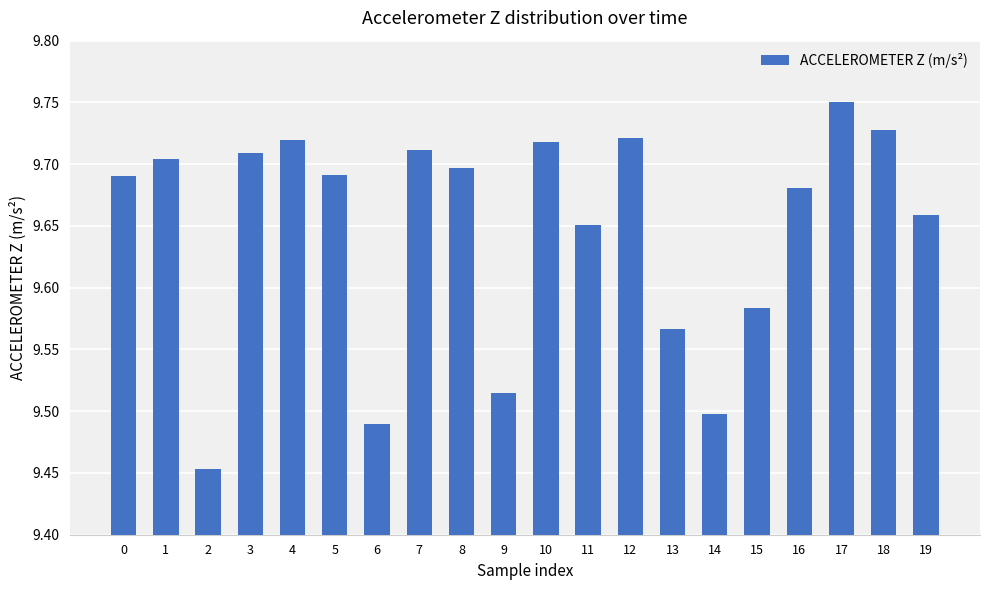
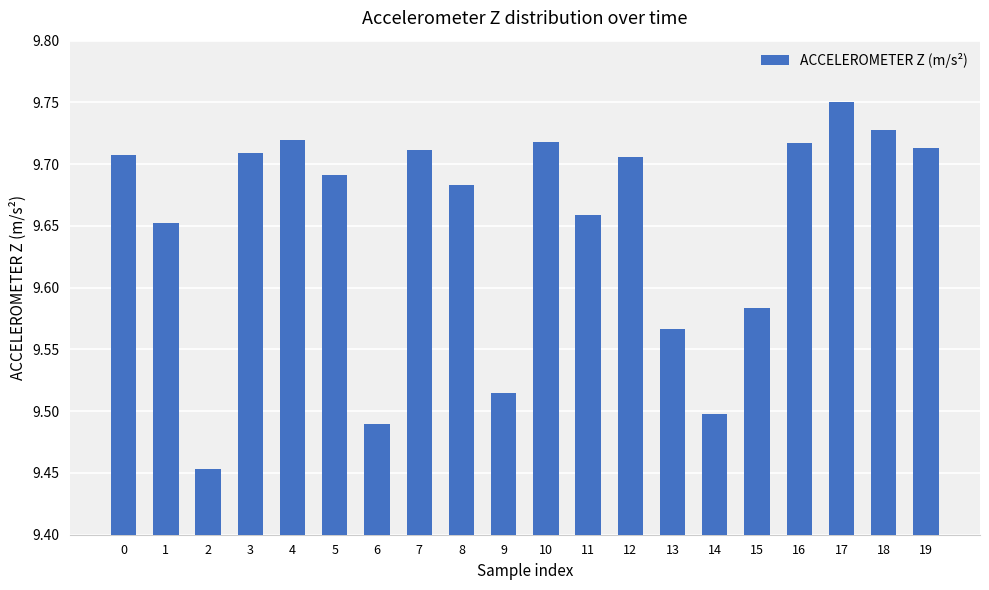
  {
-   "0": 9.690,
-   "1": 9.704,
+   "0": 9.708,
+   "1": 9.652,
    "2": 9.453,
    "3": 9.709,
    "4": 9.720,
    "5": 9.691,
    "6": 9.490,
    "7": 9.712,
-   "8": 9.697,
+   "8": 9.684,
    "9": 9.515,
    "10": 9.718,
-   "11": 9.651,
-   "12": 9.721,
+   "11": 9.659,
+   "12": 9.706,
    "13": 9.567,
    "14": 9.498,
    "15": 9.584,
-   "16": 9.681,
+   "16": 9.717,
    "17": 9.750,
    "18": 9.728,
-   "19": 9.659
+   "19": 9.713
  }
